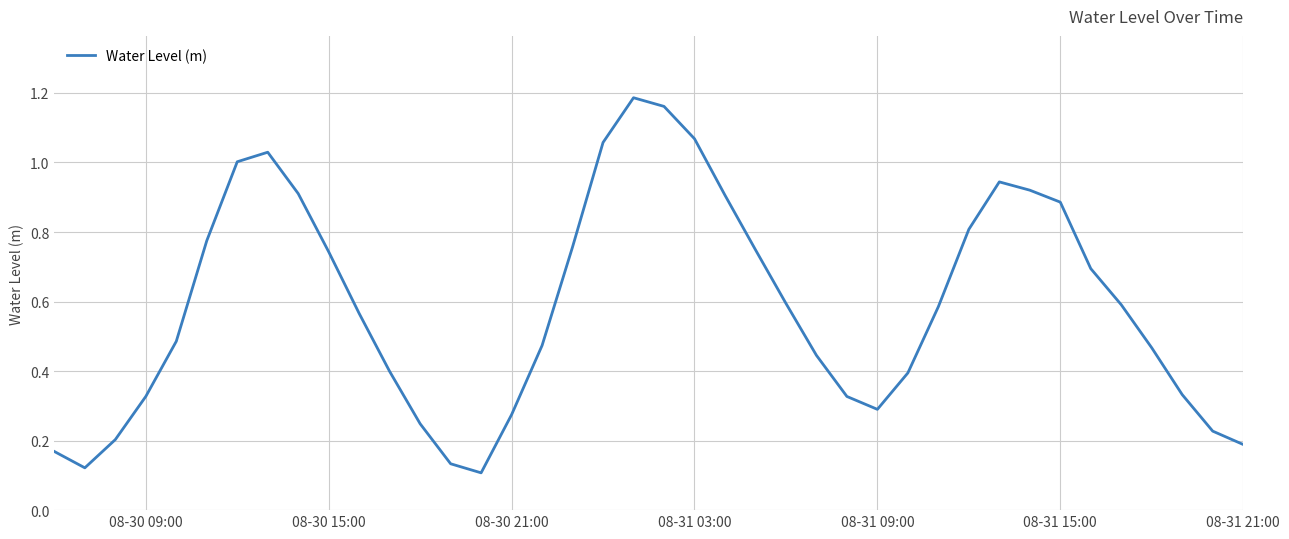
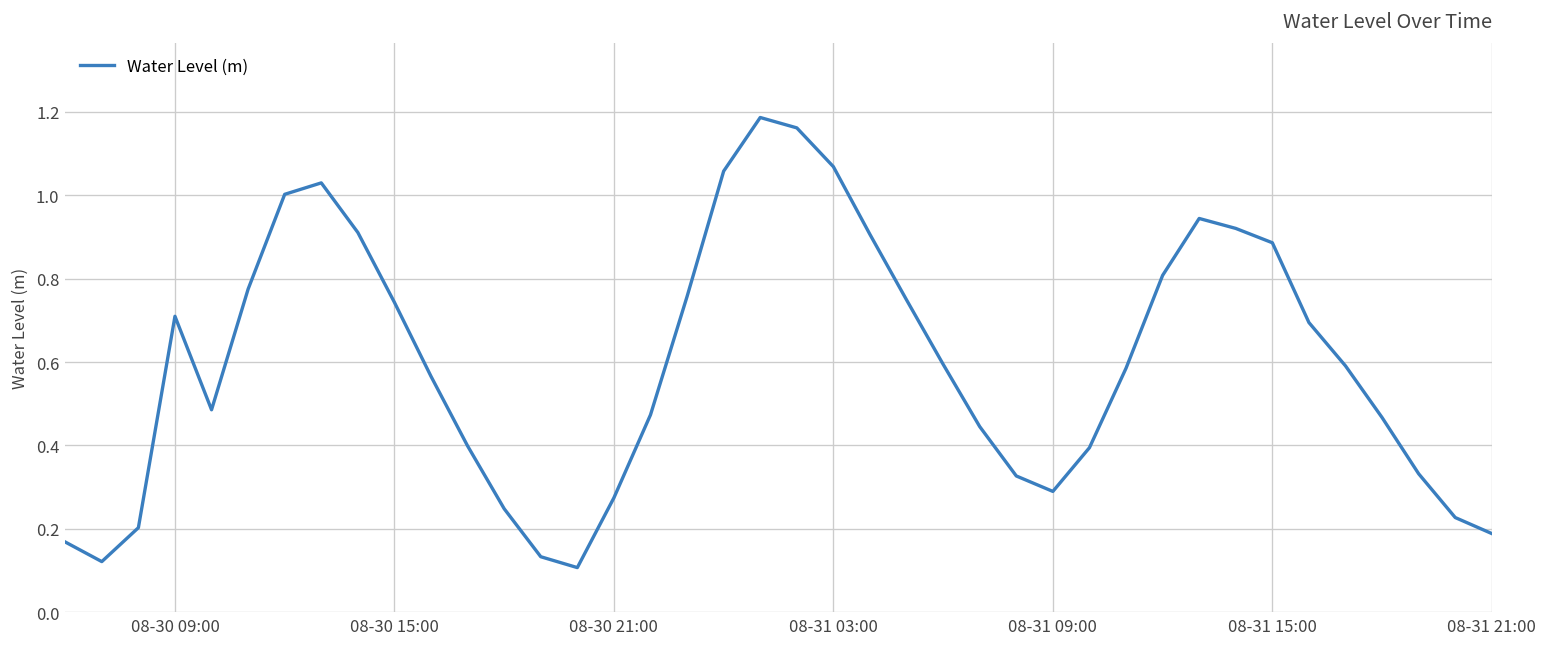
  {
-   "08-30 09:00": 0.33,
+   "08-30 09:00": 0.71,
    "08-30 15:00": 0.74,
    "08-30 21:00": 0.27,
    "08-31 03:00": 1.07,
    "08-31 09:00": 0.29,
    "08-31 15:00": 0.89,
    "08-31 21:00": 0.19
  }
